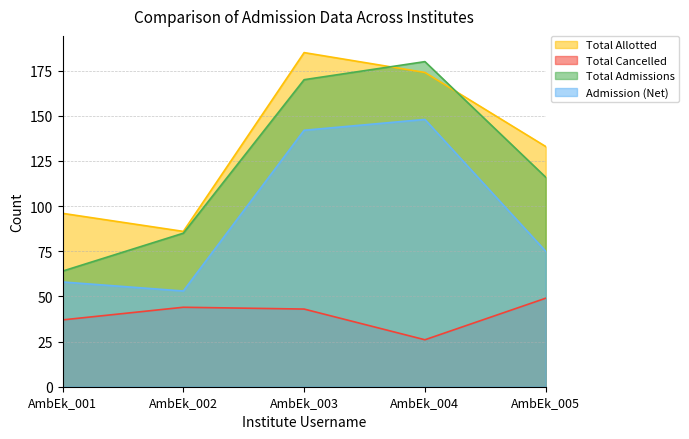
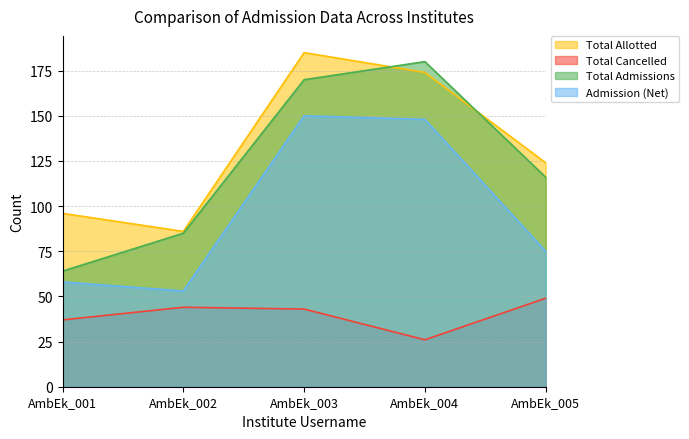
  {
    "Total Allotted": {
      "AmbEk_001": 96,
      "AmbEk_003": 185,
      "AmbEk_004": 174,
-     "AmbEk_005": 133
+     "AmbEk_005": 124
    },
    "Total Cancelled": {
      "AmbEk_001": 37,
      "AmbEk_002": 44,
      "AmbEk_003": 43,
      "AmbEk_004": 26,
      "AmbEk_005": 49
    },
    "Total Admissions": {
      "AmbEk_001": 64,
      "AmbEk_003": 170,
      "AmbEk_004": 180,
      "AmbEk_005": 116
    },
    "Admission (Net)": {
      "AmbEk_001": 58,
      "AmbEk_002": 53,
-     "AmbEk_003": 142,
+     "AmbEk_003": 150,
      "AmbEk_004": 148,
      "AmbEk_005": 75
    }
  }
